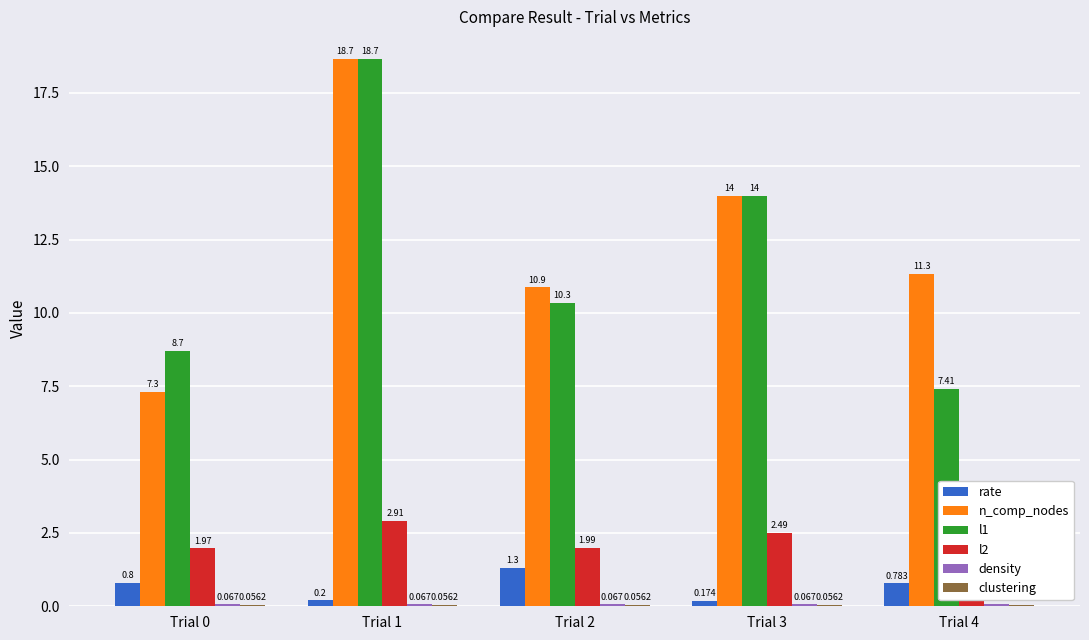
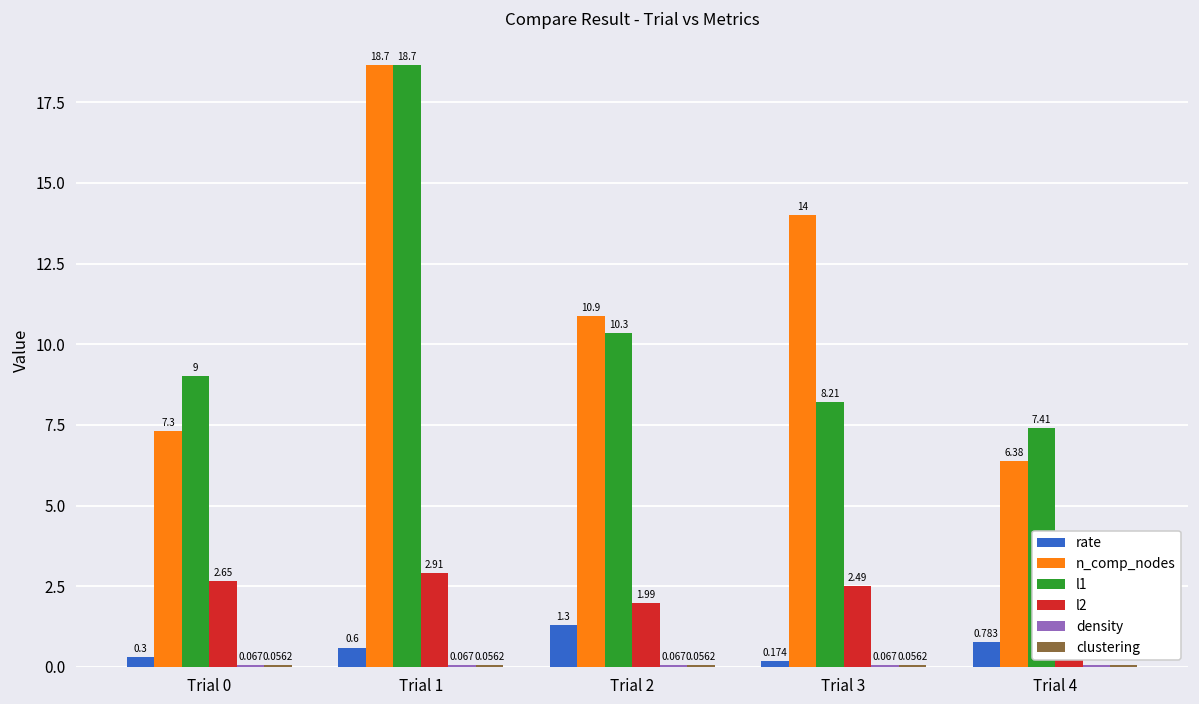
  {
    "rate": {
-     "Trial 0": 0.8,
-     "Trial 1": 0.2,
+     "Trial 0": 0.3,
+     "Trial 1": 0.6,
      "Trial 2": 1.3,
      "Trial 3": 0.174,
      "Trial 4": 0.783
    },
    "n_comp_nodes": {
      "Trial 0": 7.3,
      "Trial 1": 18.7,
      "Trial 2": 10.9,
      "Trial 3": 14,
-     "Trial 4": 11.3
+     "Trial 4": 6.38
    },
    "l1": {
-     "Trial 0": 8.7,
+     "Trial 0": 9,
      "Trial 1": 18.7,
      "Trial 2": 10.3,
-     "Trial 3": 14,
+     "Trial 3": 8.21,
      "Trial 4": 7.41
    },
    "l2": {
-     "Trial 0": 1.97,
+     "Trial 0": 2.65,
      "Trial 1": 2.91,
      "Trial 2": 1.99,
      "Trial 3": 2.49
    },
    "density": {
      "Trial 0": 0.067,
      "Trial 1": 0.067,
      "Trial 2": 0.067,
      "Trial 3": 0.067
    },
    "clustering": {
      "Trial 0": 0.0562,
      "Trial 1": 0.0562,
      "Trial 2": 0.0562,
      "Trial 3": 0.0562
    }
  }
